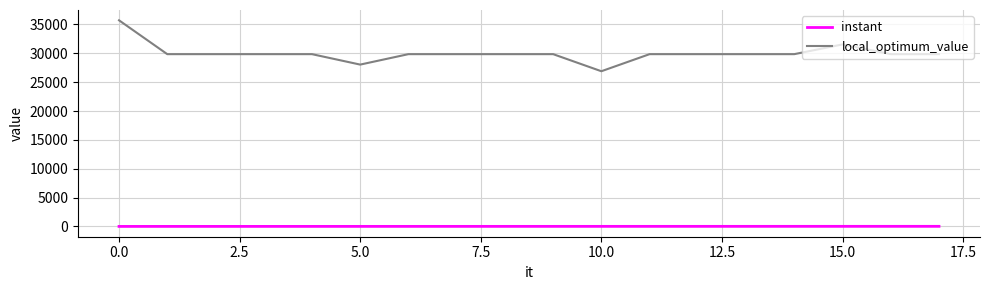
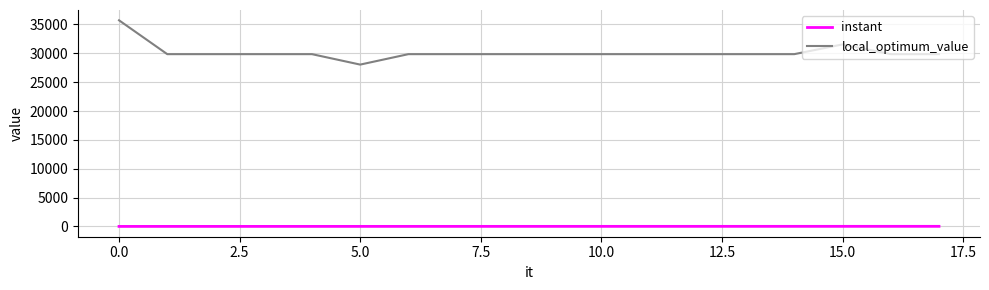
  {
    "instant": {
      "0.0": 0,
      "5.0": 0,
      "10.0": 0,
      "15.0": 0
    },
    "local_optimum_value": {
      "0.0": 36000,
      "5.0": 28000,
-     "10.0": 27000
+     "10.0": 30000
    }
  }
